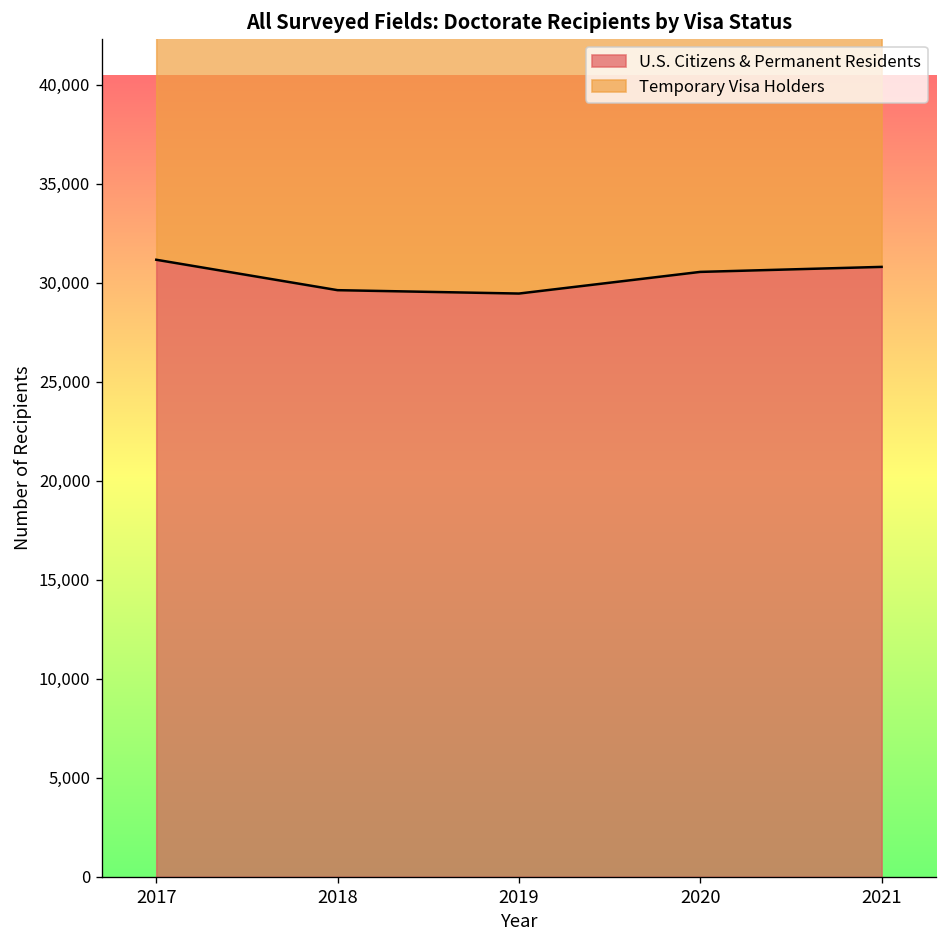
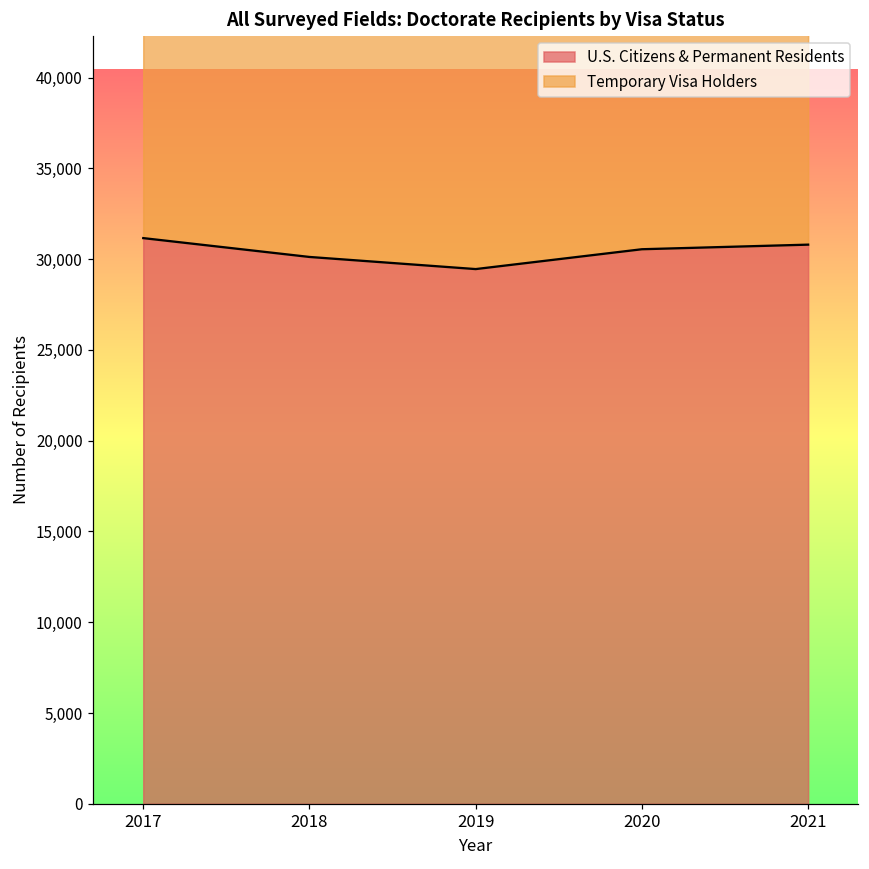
  {
    "U.S. Citizens & Permanent Residents": {
      "2017": "31,200",
-     "2018": "29,600",
+     "2018": "30,100",
      "2019": "29,500",
      "2020": "30,500",
      "2021": "30,800"
    }
  }
